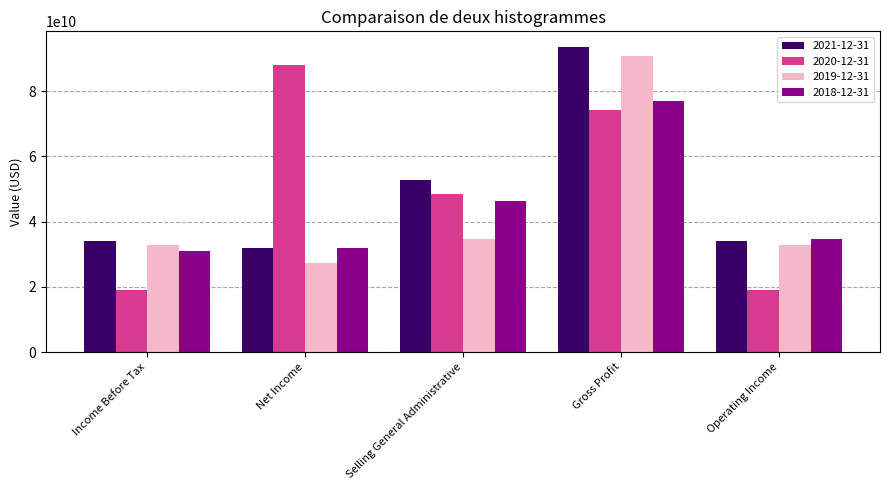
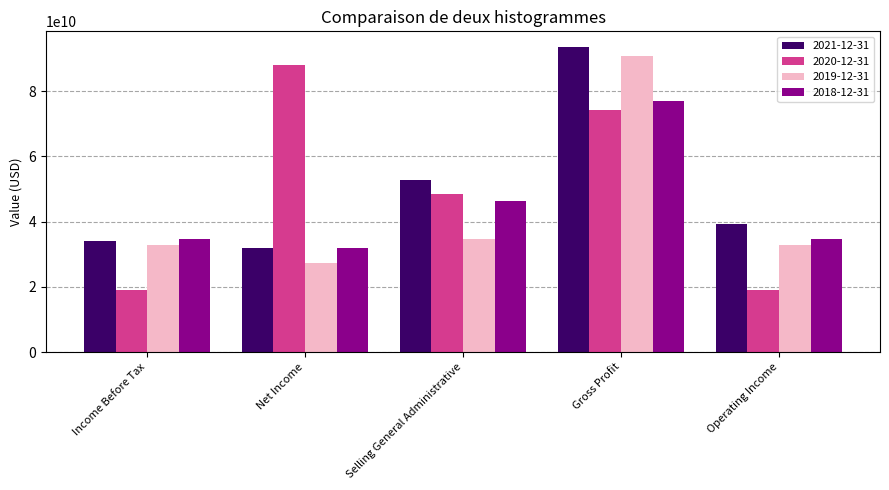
  {
    "2021-12-31": {
      "Income Before Tax": 34000000000,
      "Net Income": 32000000000,
      "Selling General Administrative": 53000000000,
      "Gross Profit": 94000000000,
-     "Operating Income": 34000000000
+     "Operating Income": 39000000000
    },
    "2020-12-31": {
      "Income Before Tax": 19000000000,
      "Net Income": 88000000000,
      "Selling General Administrative": 48000000000,
      "Gross Profit": 74000000000,
      "Operating Income": 19000000000
    },
    "2019-12-31": {
      "Income Before Tax": 33000000000,
      "Net Income": 27000000000,
      "Selling General Administrative": 35000000000,
      "Gross Profit": 91000000000,
      "Operating Income": 33000000000
    },
    "2018-12-31": {
-     "Income Before Tax": 31000000000,
+     "Income Before Tax": 35000000000,
      "Net Income": 32000000000,
      "Selling General Administrative": 46000000000,
      "Gross Profit": 77000000000,
      "Operating Income": 35000000000
    }
  }
